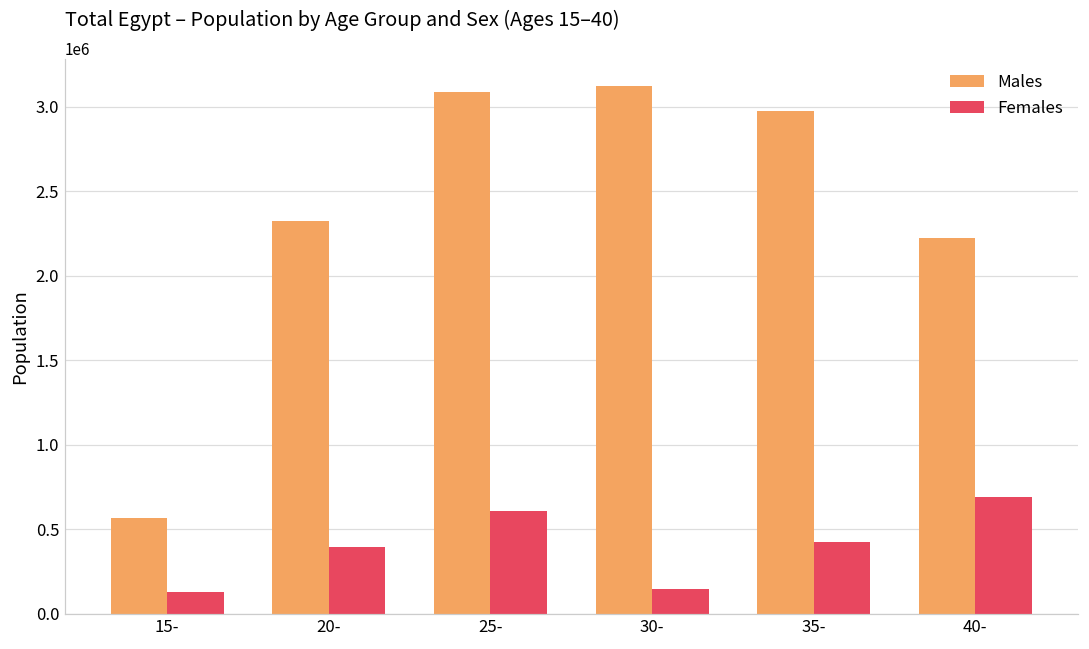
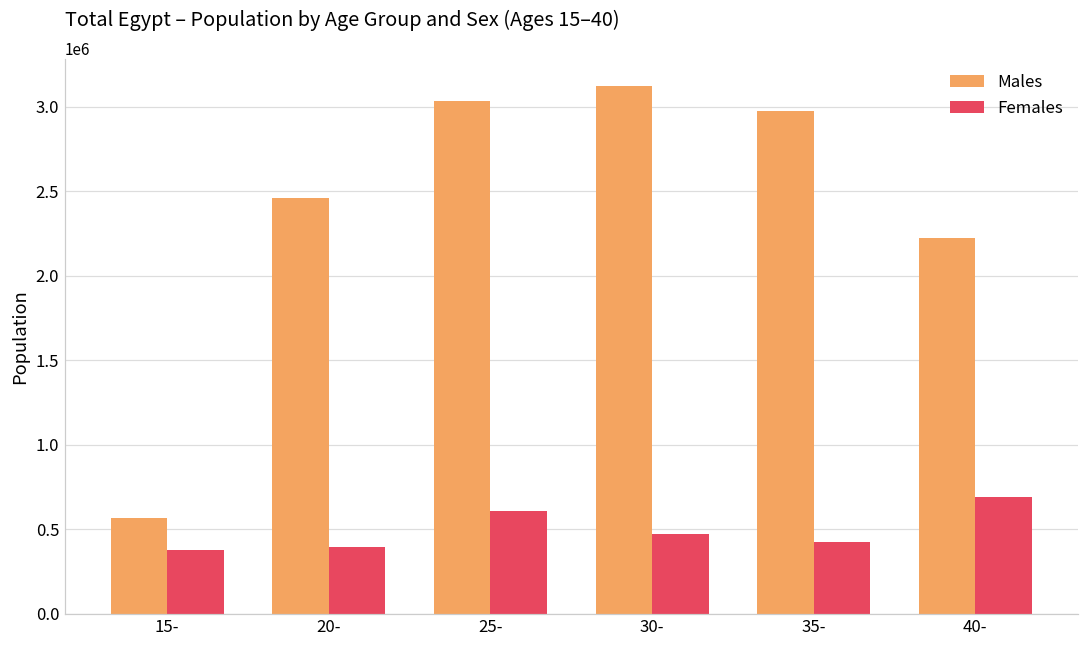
  {
    "Males": {
      "15-": 570000,
-     "20-": 2320000,
-     "25-": 3090000,
+     "20-": 2460000,
+     "25-": 3030000,
      "30-": 3120000,
      "35-": 2970000,
      "40-": 2220000
    },
    "Females": {
-     "15-": 130000,
+     "15-": 380000,
      "20-": 400000,
      "25-": 610000,
-     "30-": 150000,
+     "30-": 480000,
      "35-": 420000,
      "40-": 690000
    }
  }
